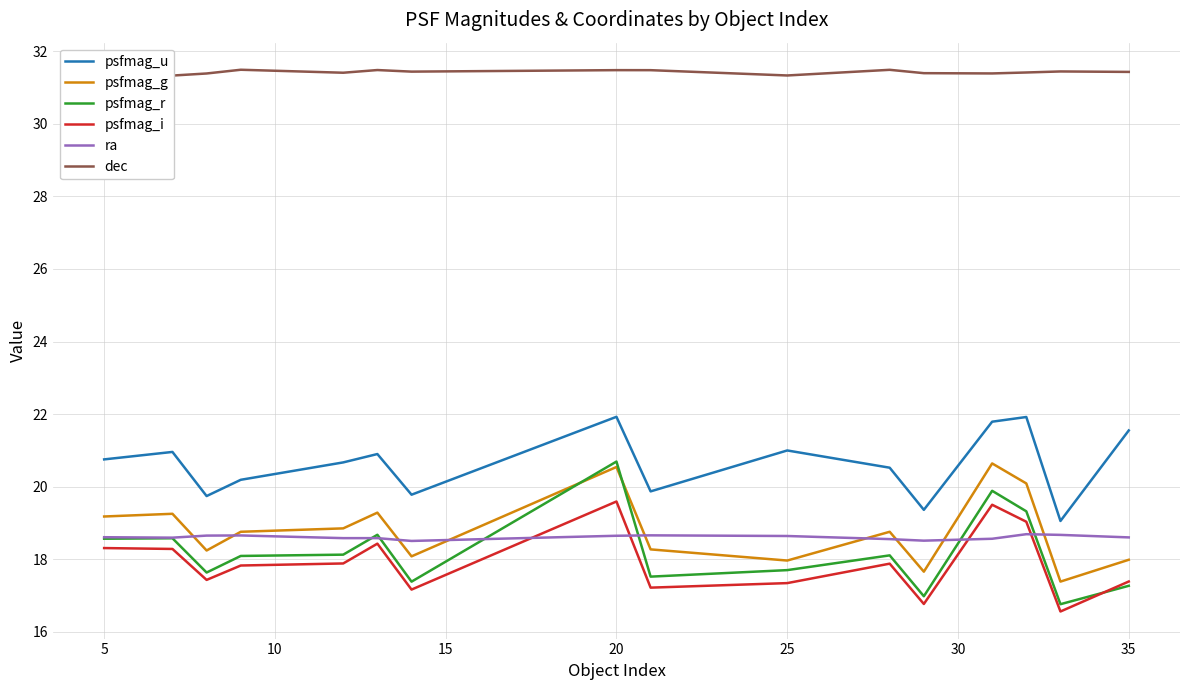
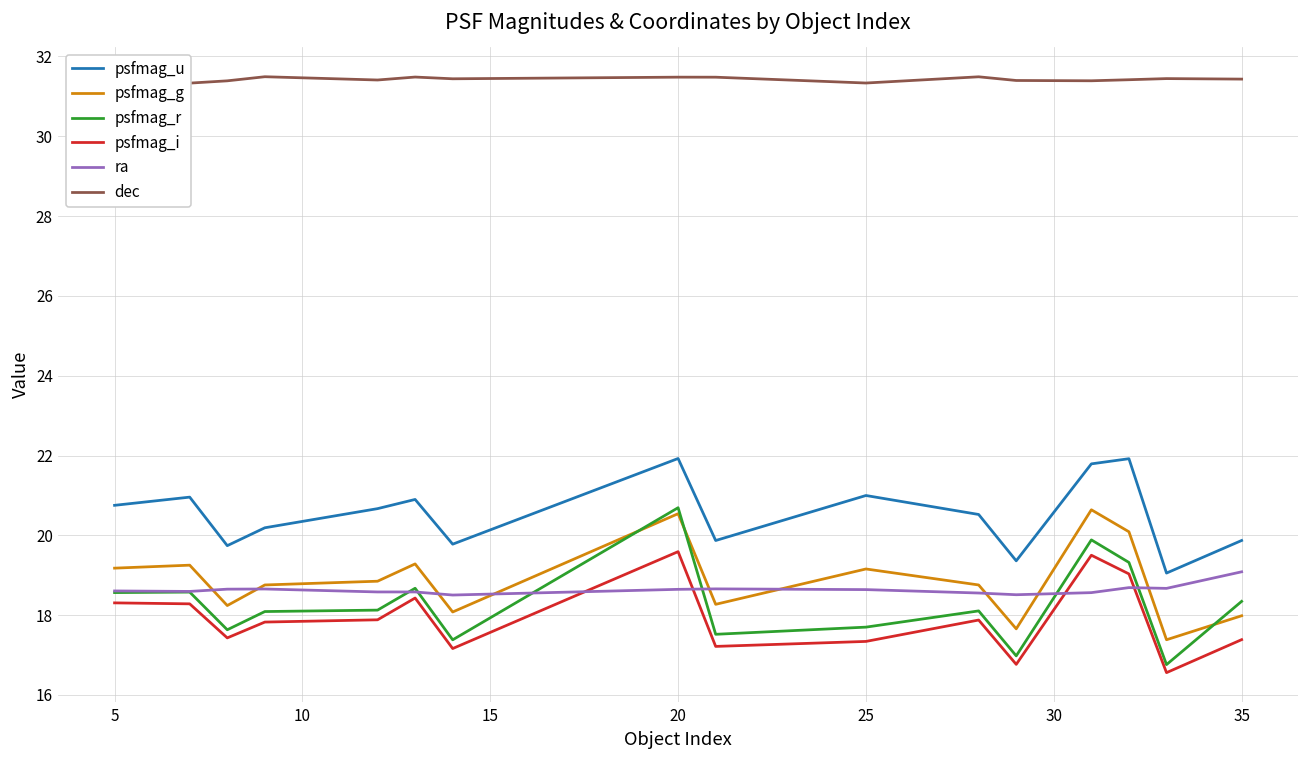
  {
    "psfmag_u": {
      "5": 20.8,
      "20": 21.9,
      "25": 21.0,
-     "35": 21.5
+     "35": 19.9
    },
    "psfmag_g": {
      "5": 19.2,
      "20": 20.5,
-     "25": 18.0,
+     "25": 19.2,
      "35": 18.0
    },
    "psfmag_r": {
      "20": 20.7,
      "25": 17.7,
-     "35": 17.3
+     "35": 18.3
    },
    "psfmag_i": {
      "5": 18.3,
      "20": 19.6,
      "25": 17.3,
      "35": 17.4
    },
    "ra": {
      "20": 18.6,
      "25": 18.6,
-     "35": 18.6
+     "35": 19.1
    },
    "dec": {
      "20": 31.5,
      "25": 31.3,
      "35": 31.4
    }
  }
